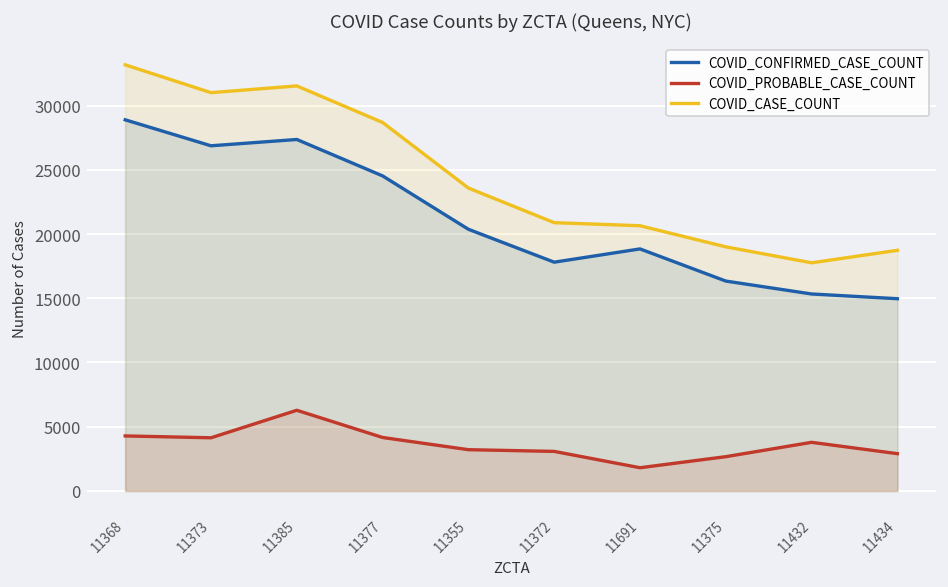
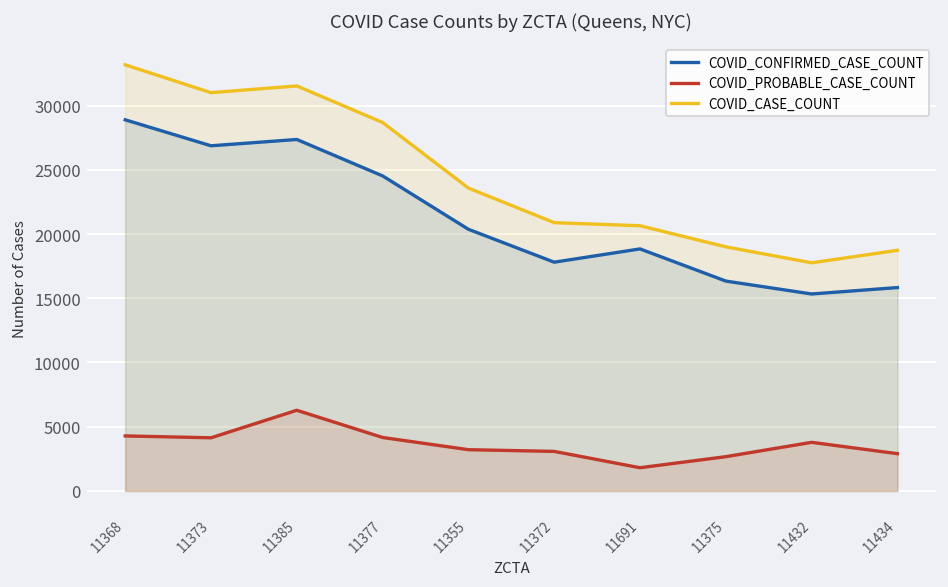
  {
    "COVID_CONFIRMED_CASE_COUNT": {
      "11368": 28900,
      "11373": 26900,
      "11385": 27400,
      "11377": 24500,
      "11355": 20400,
      "11372": 17800,
      "11691": 18800,
      "11375": 16300,
      "11432": 15300,
-     "11434": 15000
+     "11434": 15800
    },
    "COVID_PROBABLE_CASE_COUNT": {
      "11368": 4300,
      "11373": 4100,
      "11385": 6300,
      "11377": 4200,
      "11355": 3200,
      "11372": 3100,
      "11691": 1800,
      "11375": 2700,
      "11432": 3800,
      "11434": 2900
    },
    "COVID_CASE_COUNT": {
      "11368": 33200,
      "11373": 31000,
      "11385": 31500,
      "11377": 28700,
      "11355": 23600,
      "11372": 20900,
      "11691": 20600,
      "11375": 19000,
      "11432": 17800,
      "11434": 18700
    }
  }
